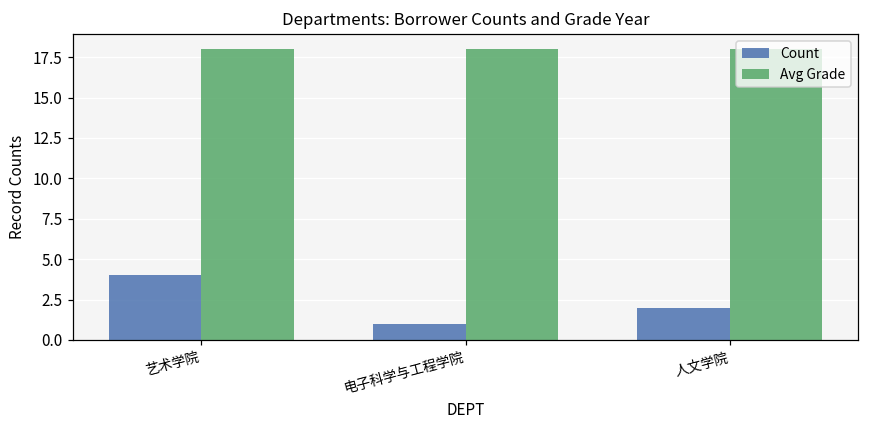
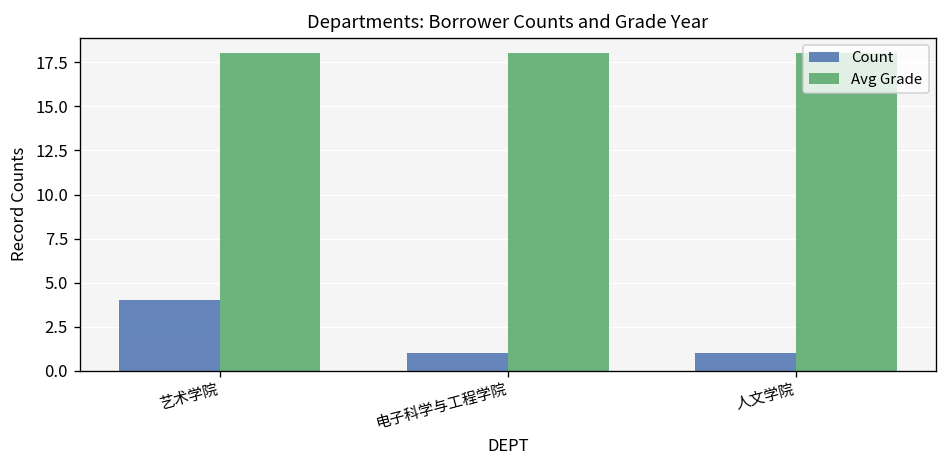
  {
    "Count": {
      "艺术学院": 4,
      "电子科学与工程学院": 1,
-     "人文学院": 2
+     "人文学院": 1
    },
    "Avg Grade": {
      "艺术学院": 18,
      "电子科学与工程学院": 18
    }
  }
